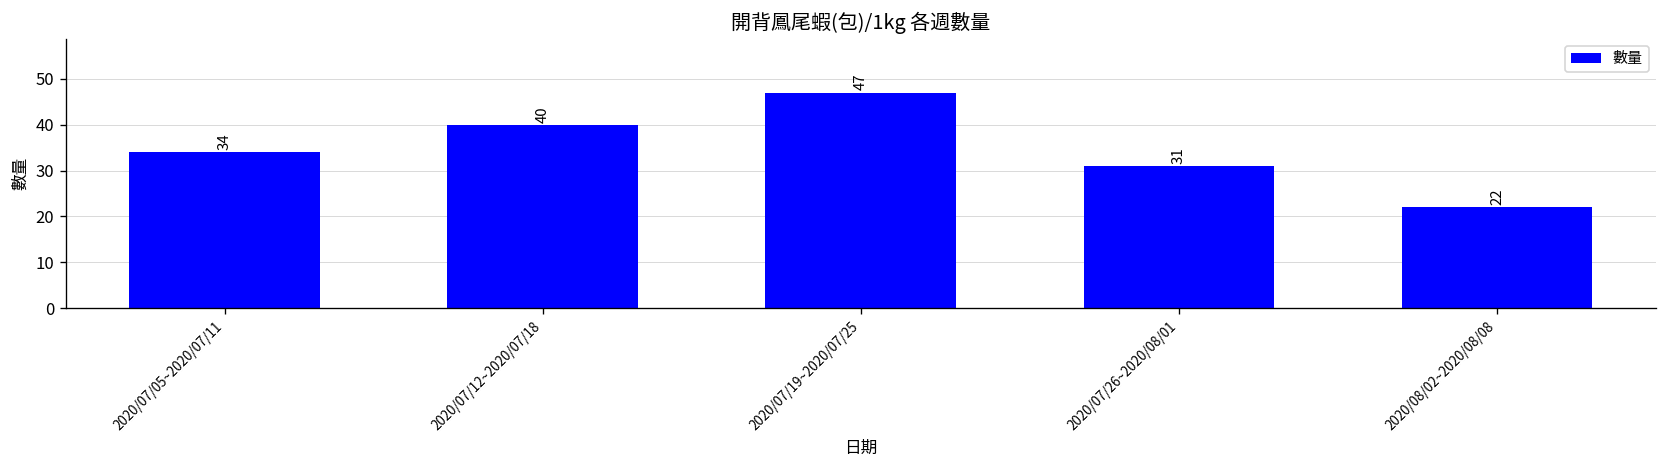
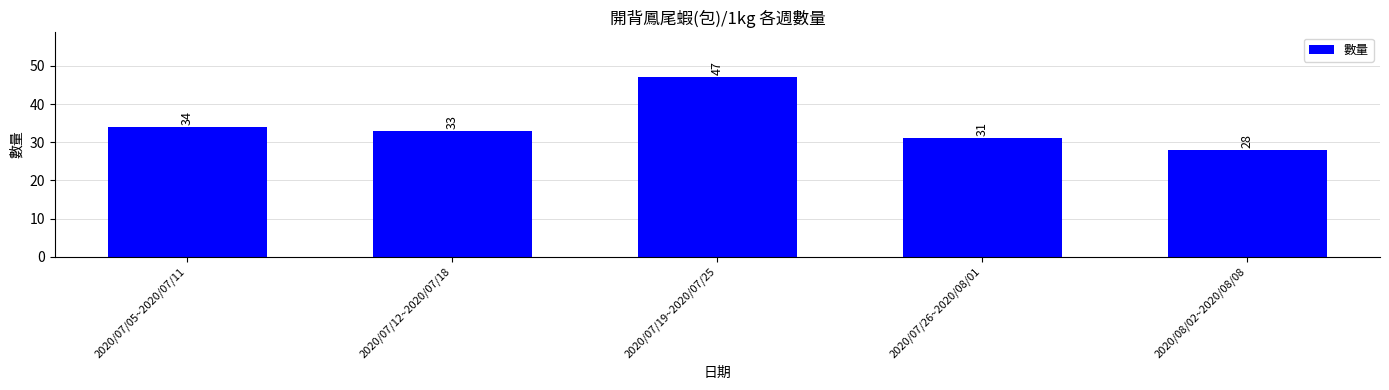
  {
    "2020/07/05~2020/07/11": 34,
-   "2020/07/12~2020/07/18": 40,
+   "2020/07/12~2020/07/18": 33,
    "2020/07/19~2020/07/25": 47,
    "2020/07/26~2020/08/01": 31,
-   "2020/08/02~2020/08/08": 22
+   "2020/08/02~2020/08/08": 28
  }
